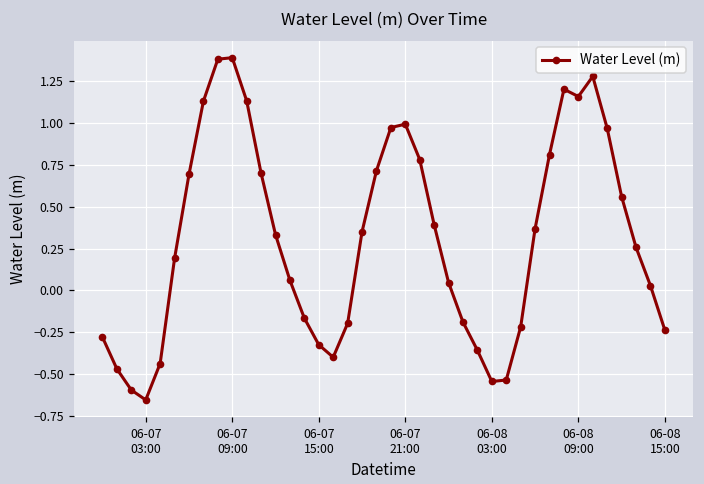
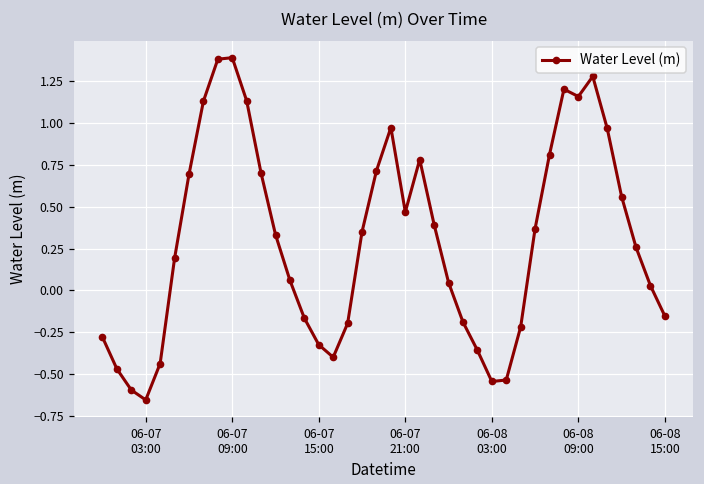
  {
    "06-07 03:00": -0.65,
    "06-07 09:00": 1.39,
    "06-07 15:00": -0.32,
-   "06-07 21:00": 0.99,
+   "06-07 21:00": 0.47,
    "06-08 03:00": -0.54,
    "06-08 09:00": 1.16,
-   "06-08 15:00": -0.24
+   "06-08 15:00": -0.15
  }
